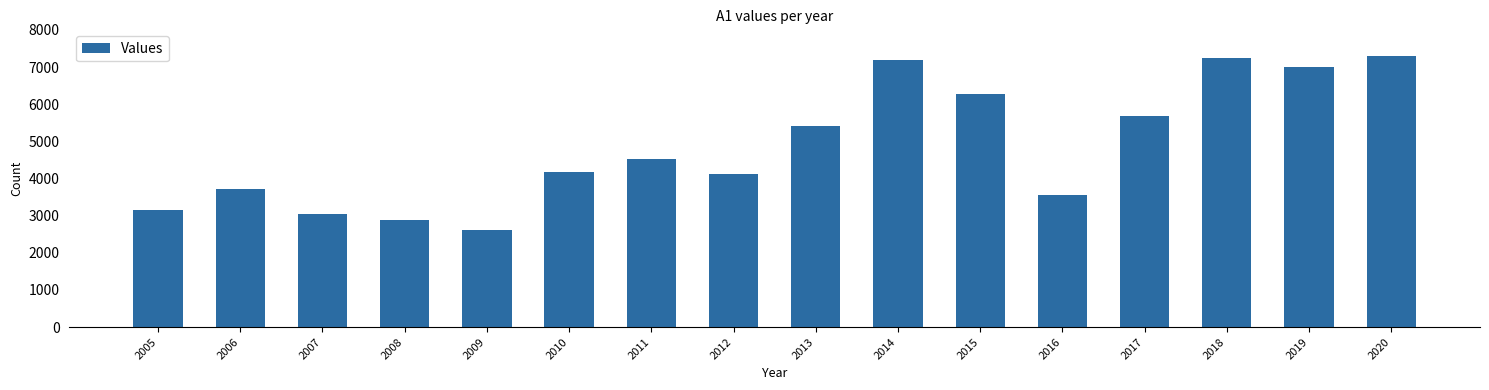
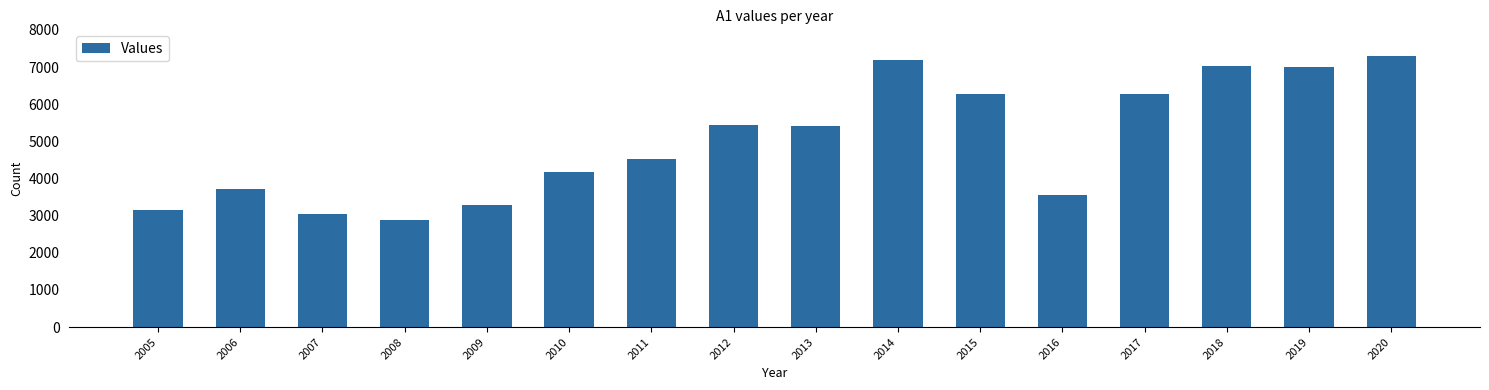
  {
    "2005": 3200,
    "2006": 3700,
    "2007": 3100,
    "2008": 2900,
-   "2009": 2600,
+   "2009": 3300,
    "2010": 4200,
    "2011": 4500,
-   "2012": 4100,
+   "2012": 5400,
    "2013": 5400,
    "2014": 7200,
    "2015": 6300,
    "2016": 3600,
-   "2017": 5700,
-   "2018": 7200,
+   "2017": 6300,
+   "2018": 7000,
    "2019": 7000,
    "2020": 7300
  }
